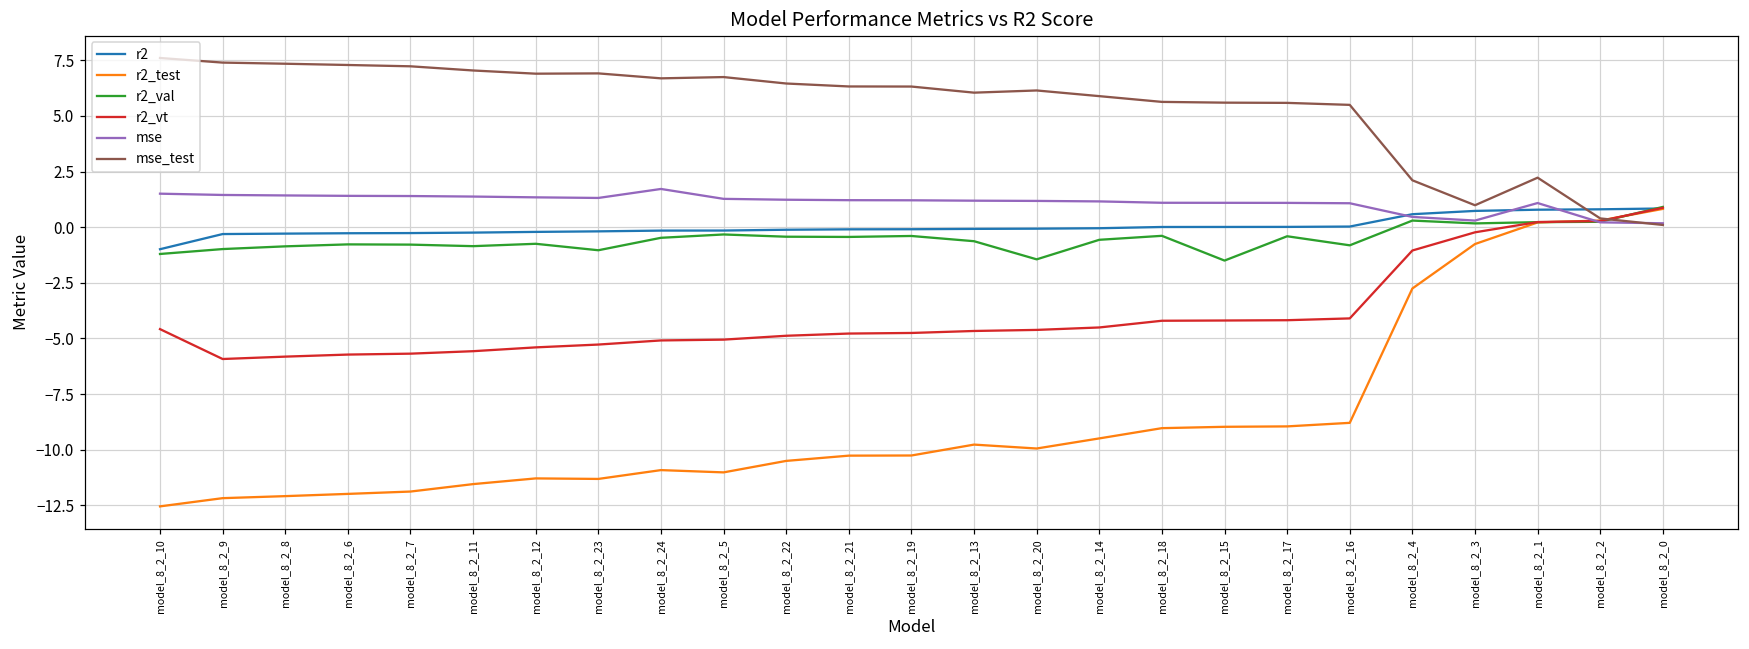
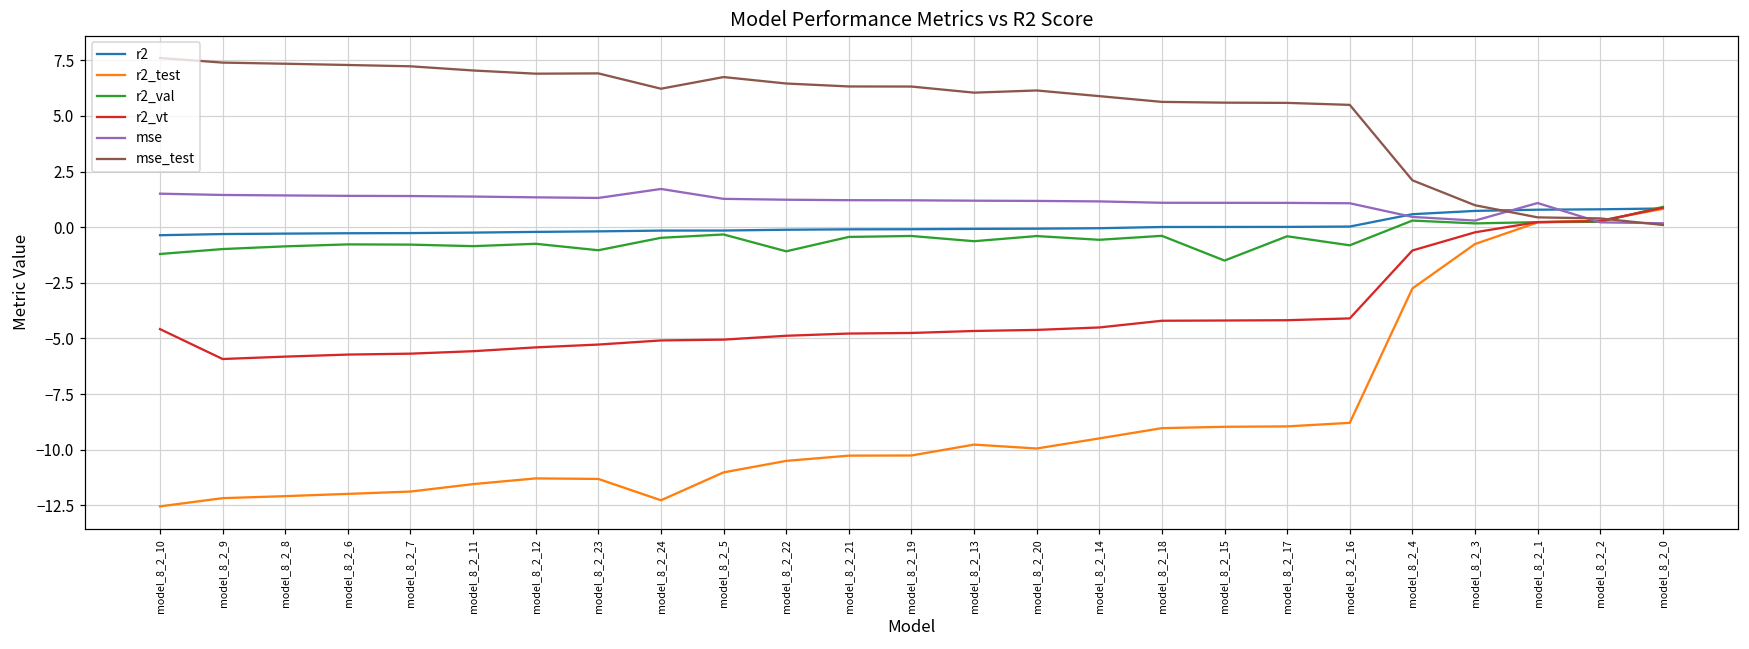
  {
    "r2": {
-     "model_8_2_10": -1.0,
+     "model_8_2_10": -0.4,
      "model_8_2_9": -0.3,
      "model_8_2_8": -0.3,
      "model_8_2_6": -0.3,
      "model_8_2_7": -0.3,
      "model_8_2_11": -0.2,
      "model_8_2_12": -0.2,
      "model_8_2_23": -0.2,
      "model_8_2_24": -0.2,
      "model_8_2_5": -0.2,
      "model_8_2_22": -0.1,
      "model_8_2_21": -0.1,
      "model_8_2_19": -0.1,
      "model_8_2_13": -0.1,
      "model_8_2_20": -0.1,
      "model_8_2_14": 0.0,
      "model_8_2_18": 0.0,
      "model_8_2_15": 0.0,
      "model_8_2_17": 0.0,
      "model_8_2_16": 0.0,
      "model_8_2_3": 0.7,
      "model_8_2_1": 0.8,
      "model_8_2_2": 0.8
    },
    "r2_test": {
      "model_8_2_10": -12.5,
      "model_8_2_9": -12.2,
      "model_8_2_8": -12.1,
      "model_8_2_6": -12.0,
      "model_8_2_7": -11.9,
      "model_8_2_11": -11.5,
      "model_8_2_12": -11.3,
      "model_8_2_23": -11.3,
-     "model_8_2_24": -10.9,
+     "model_8_2_24": -12.3,
      "model_8_2_5": -11.0,
      "model_8_2_22": -10.5,
      "model_8_2_21": -10.3,
      "model_8_2_19": -10.3,
      "model_8_2_13": -9.8,
      "model_8_2_20": -9.9,
      "model_8_2_14": -9.5,
      "model_8_2_18": -9.0,
      "model_8_2_15": -9.0,
      "model_8_2_17": -9.0,
      "model_8_2_16": -8.8,
      "model_8_2_4": -2.8,
      "model_8_2_3": -0.8
    },
    "r2_val": {
      "model_8_2_10": -1.2,
      "model_8_2_9": -1.0,
      "model_8_2_8": -0.9,
      "model_8_2_6": -0.8,
      "model_8_2_7": -0.8,
      "model_8_2_11": -0.9,
      "model_8_2_12": -0.7,
      "model_8_2_23": -1.0,
      "model_8_2_24": -0.5,
      "model_8_2_5": -0.3,
-     "model_8_2_22": -0.4,
+     "model_8_2_22": -1.1,
      "model_8_2_21": -0.4,
      "model_8_2_19": -0.4,
      "model_8_2_13": -0.6,
-     "model_8_2_20": -1.4,
+     "model_8_2_20": -0.4,
      "model_8_2_14": -0.6,
      "model_8_2_18": -0.4,
      "model_8_2_15": -1.5,
      "model_8_2_17": -0.4,
      "model_8_2_16": -0.8,
      "model_8_2_4": 0.3,
      "model_8_2_3": 0.2
    },
    "r2_vt": {
      "model_8_2_10": -4.6,
      "model_8_2_9": -5.9,
      "model_8_2_8": -5.8,
      "model_8_2_6": -5.7,
      "model_8_2_7": -5.7,
      "model_8_2_11": -5.6,
      "model_8_2_12": -5.4,
      "model_8_2_23": -5.3,
      "model_8_2_24": -5.1,
      "model_8_2_5": -5.1,
      "model_8_2_22": -4.9,
      "model_8_2_21": -4.8,
      "model_8_2_19": -4.8,
      "model_8_2_13": -4.7,
      "model_8_2_20": -4.6,
      "model_8_2_14": -4.5,
      "model_8_2_18": -4.2,
      "model_8_2_15": -4.2,
      "model_8_2_17": -4.2,
      "model_8_2_16": -4.1,
      "model_8_2_4": -1.0,
      "model_8_2_3": -0.2
    },
    "mse": {
      "model_8_2_10": 1.5,
      "model_8_2_9": 1.4,
      "model_8_2_8": 1.4,
      "model_8_2_6": 1.4,
      "model_8_2_7": 1.4,
      "model_8_2_11": 1.4,
      "model_8_2_12": 1.3,
      "model_8_2_23": 1.3,
      "model_8_2_24": 1.7,
      "model_8_2_5": 1.3,
      "model_8_2_22": 1.2,
      "model_8_2_21": 1.2,
      "model_8_2_19": 1.2,
      "model_8_2_13": 1.2,
      "model_8_2_20": 1.2,
      "model_8_2_14": 1.2,
      "model_8_2_18": 1.1,
      "model_8_2_15": 1.1,
      "model_8_2_17": 1.1,
      "model_8_2_16": 1.1,
      "model_8_2_3": 0.3,
      "model_8_2_1": 1.1
    },
    "mse_test": {
      "model_8_2_9": 7.4,
      "model_8_2_8": 7.3,
      "model_8_2_6": 7.3,
      "model_8_2_7": 7.2,
      "model_8_2_11": 7.0,
      "model_8_2_12": 6.9,
      "model_8_2_23": 6.9,
-     "model_8_2_24": 6.7,
+     "model_8_2_24": 6.2,
      "model_8_2_5": 6.7,
      "model_8_2_22": 6.5,
      "model_8_2_21": 6.3,
      "model_8_2_19": 6.3,
      "model_8_2_13": 6.0,
      "model_8_2_20": 6.1,
      "model_8_2_14": 5.9,
      "model_8_2_18": 5.6,
      "model_8_2_15": 5.6,
      "model_8_2_17": 5.6,
      "model_8_2_16": 5.5,
      "model_8_2_4": 2.1,
      "model_8_2_3": 1.0,
-     "model_8_2_1": 2.2
+     "model_8_2_1": 0.4
    }
  }
